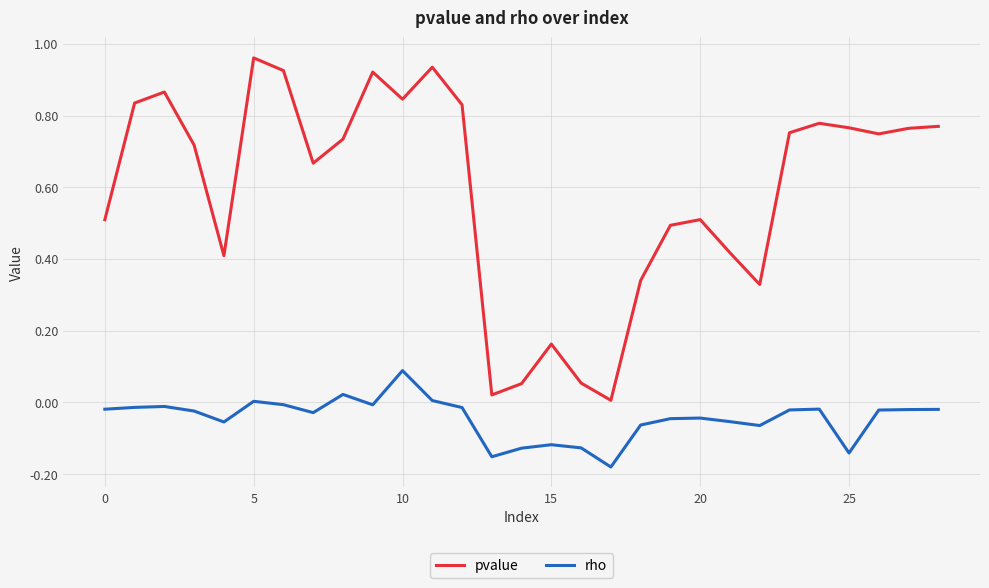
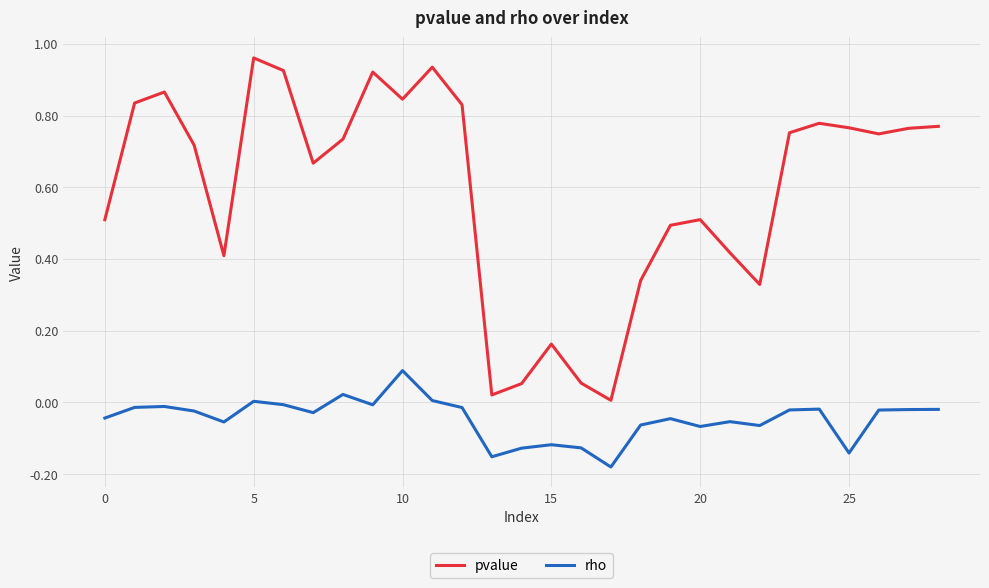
  {
    "pvalue": {
      "0": 0.51,
      "5": 0.96,
      "10": 0.85,
      "15": 0.16,
      "20": 0.51,
      "25": 0.77
    },
    "rho": {
-     "0": -0.02,
+     "0": -0.04,
      "5": 0.00,
      "10": 0.09,
      "15": -0.12,
-     "20": -0.04,
+     "20": -0.07,
      "25": -0.14
    }
  }
